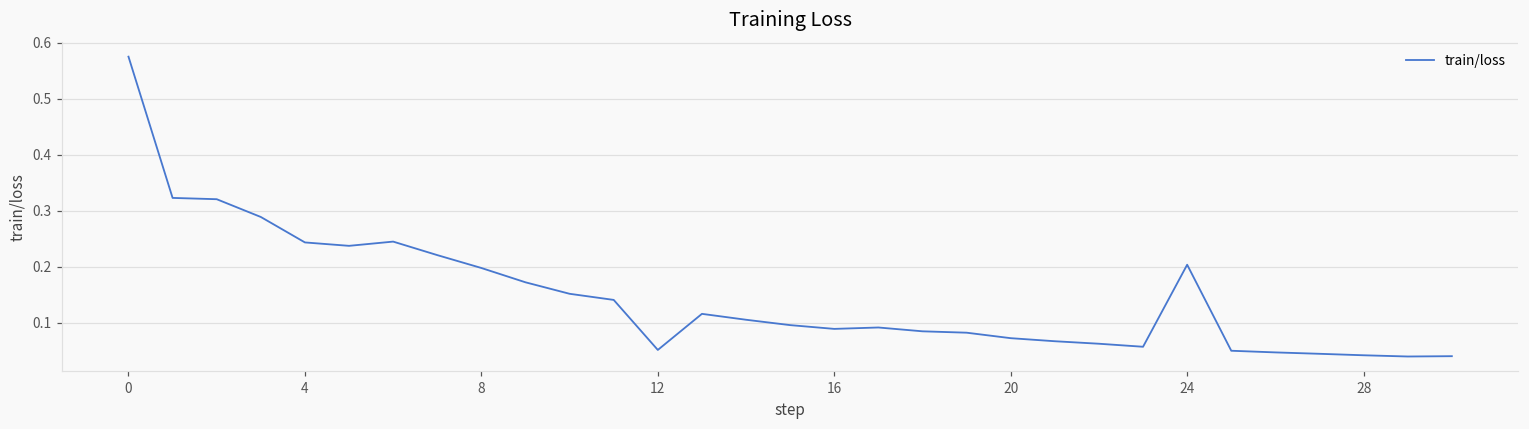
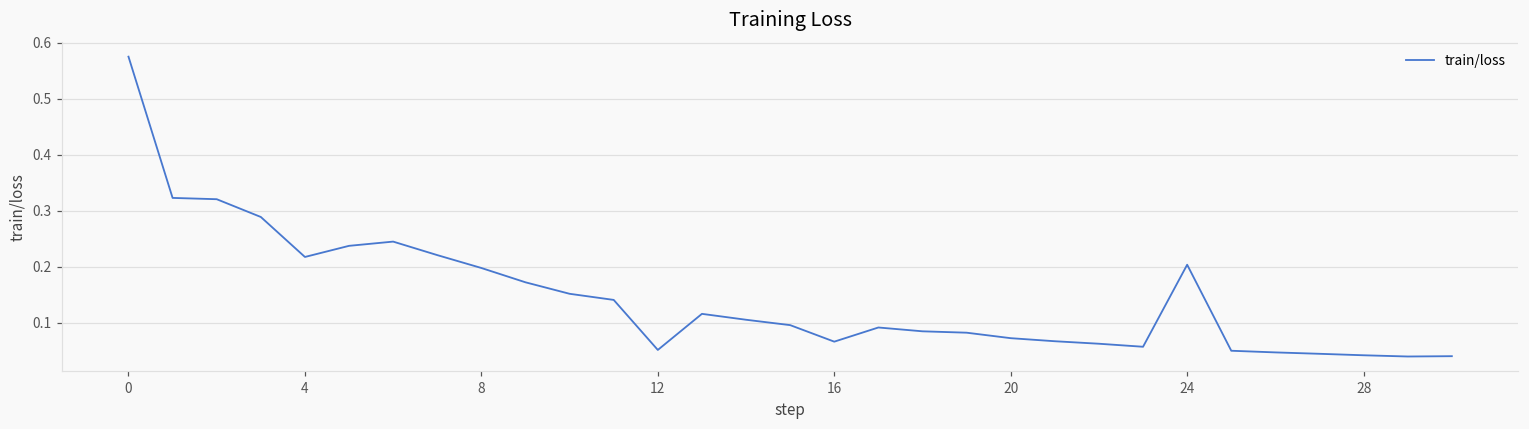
  {
    "0": 0.58,
-   "4": 0.24,
+   "4": 0.22,
    "8": 0.20,
    "12": 0.05,
-   "16": 0.09,
+   "16": 0.07,
    "20": 0.07,
    "24": 0.20,
    "28": 0.04
  }
